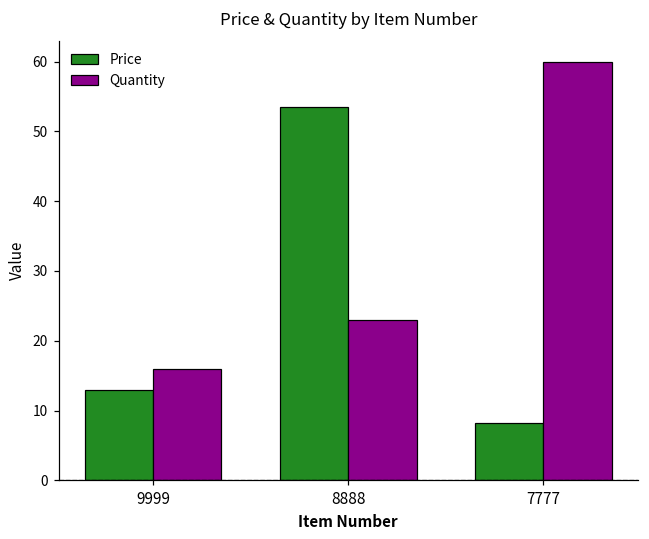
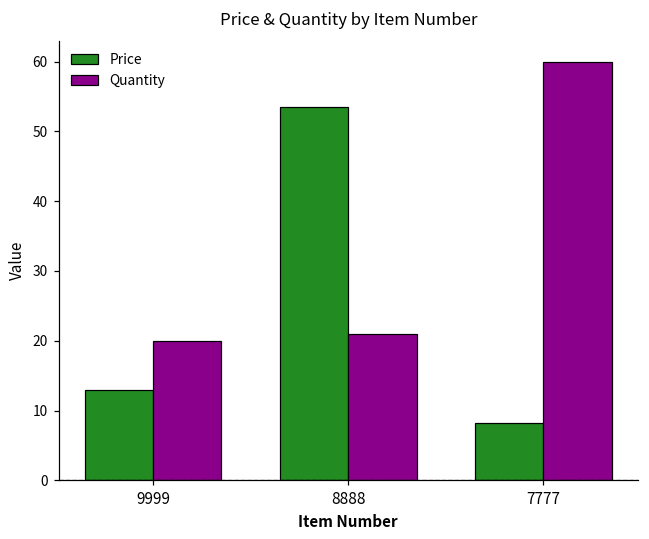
  {
    "Price": {
      "9999": 13,
      "8888": 54,
      "7777": 8
    },
    "Quantity": {
-     "9999": 16,
-     "8888": 23,
+     "9999": 20,
+     "8888": 21,
      "7777": 60
    }
  }
